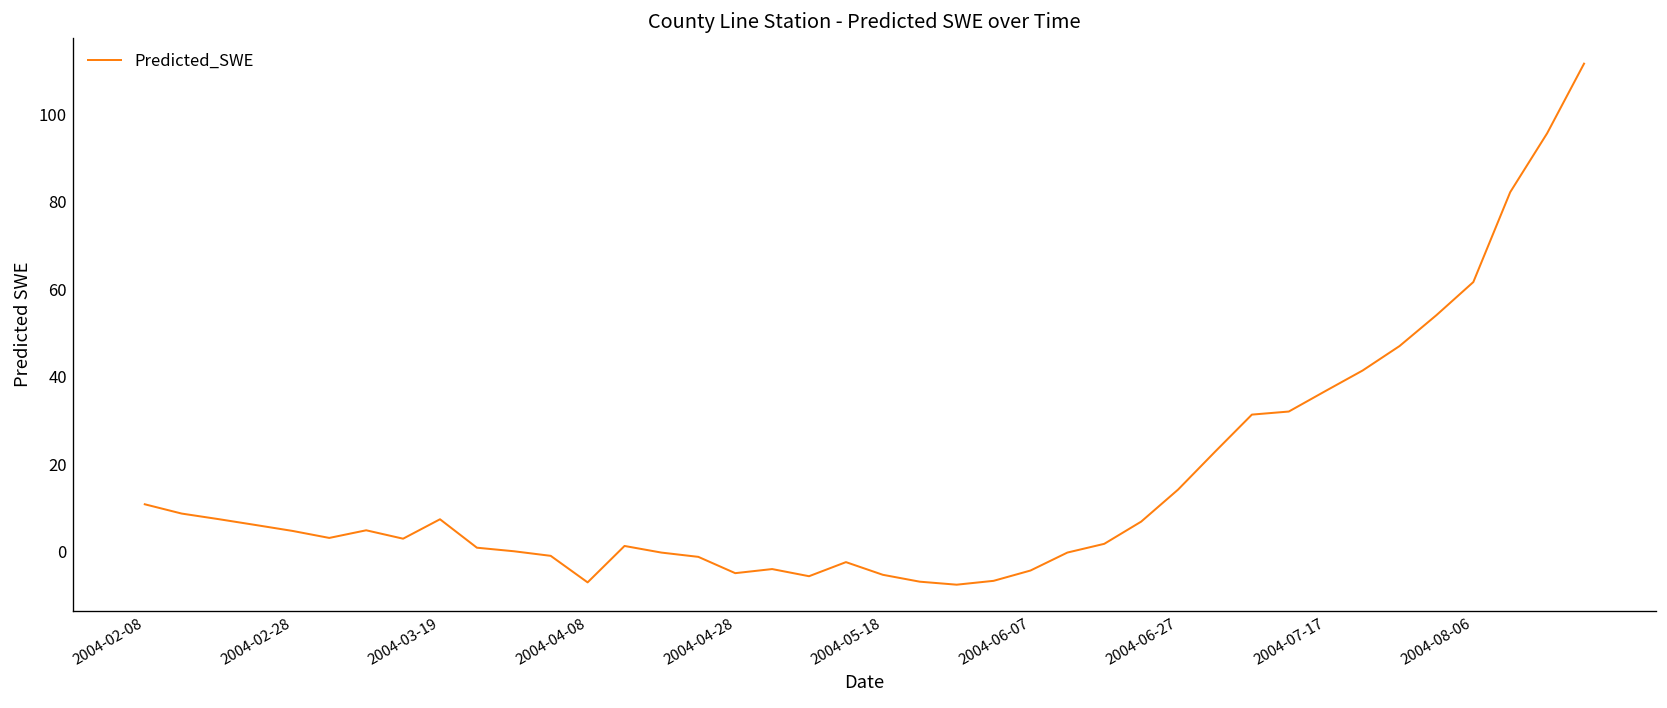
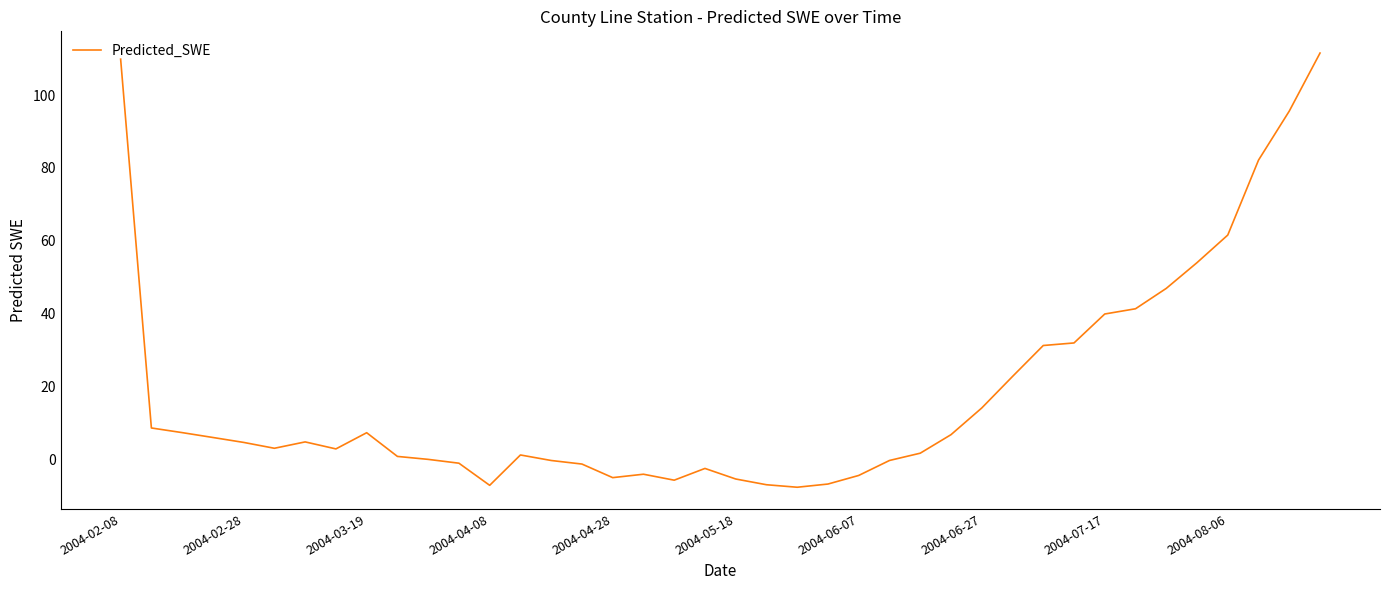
  {
-   "2004-02-08": 11,
+   "2004-02-08": 110,
    "2004-02-28": 5,
    "2004-03-19": 7,
    "2004-04-08": -7,
    "2004-04-28": -5,
    "2004-05-18": -5,
    "2004-06-07": -4,
    "2004-06-27": 14,
-   "2004-07-17": 37,
+   "2004-07-17": 40,
    "2004-08-06": 62
  }
